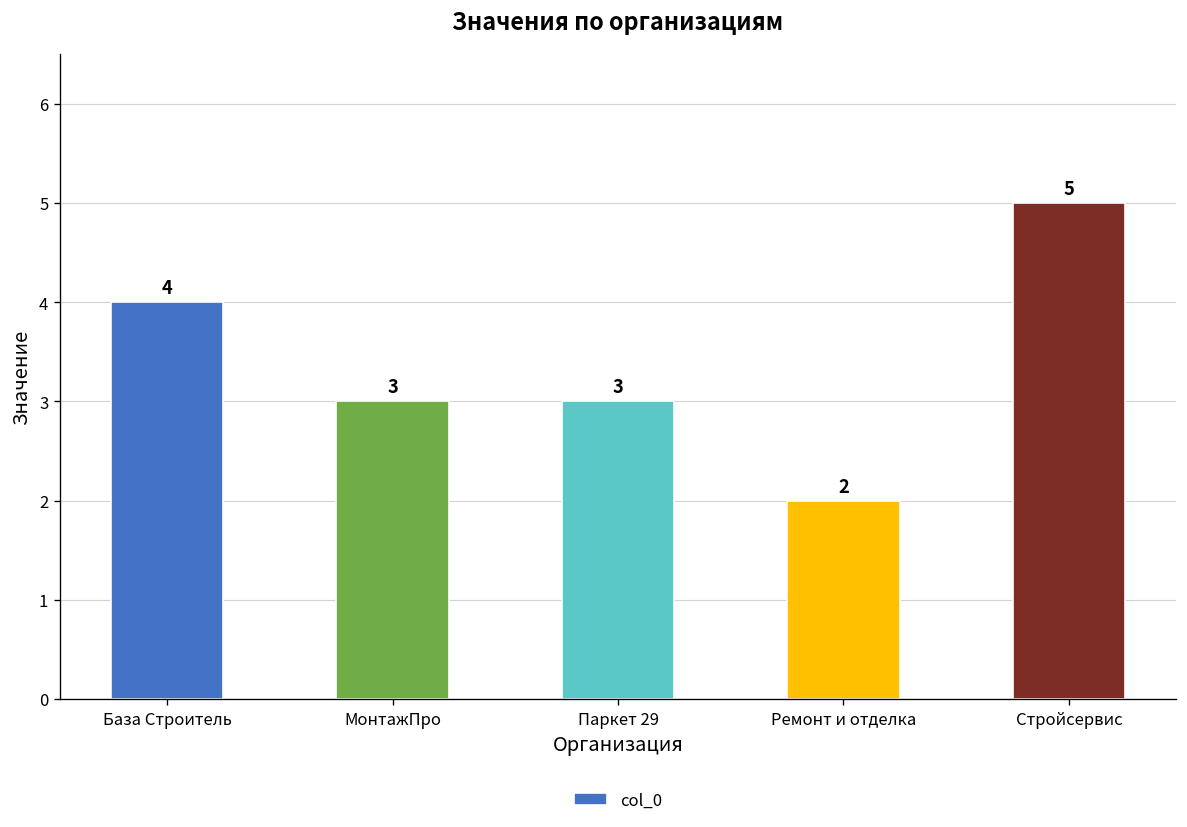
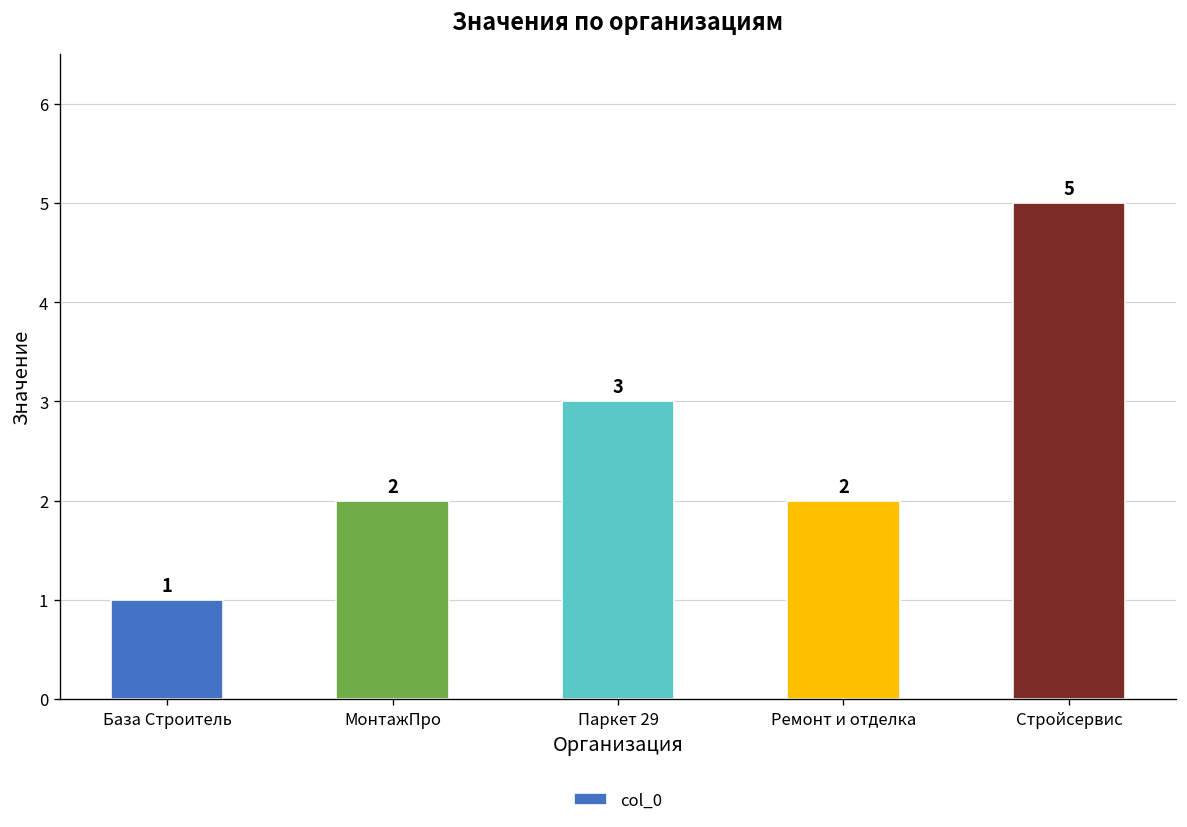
  {
-   "База Строитель": 4,
-   "МонтажПро": 3,
+   "База Строитель": 1,
+   "МонтажПро": 2,
    "Паркет 29": 3,
    "Ремонт и отделка": 2,
    "Стройсервис": 5
  }
